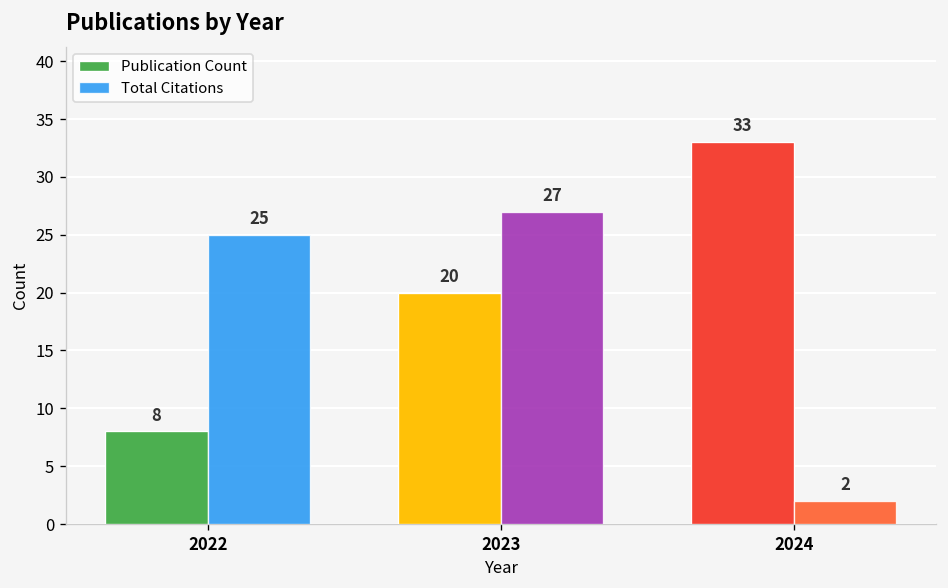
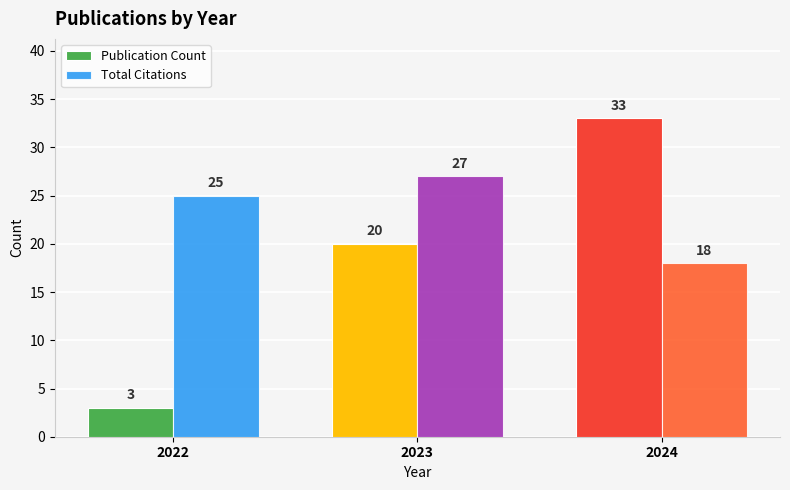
  {
    "Publication Count": {
-     "2022": 8,
+     "2022": 3,
      "2023": 20,
      "2024": 33
    },
    "Total Citations": {
      "2022": 25,
      "2023": 27,
-     "2024": 2
+     "2024": 18
    }
  }
